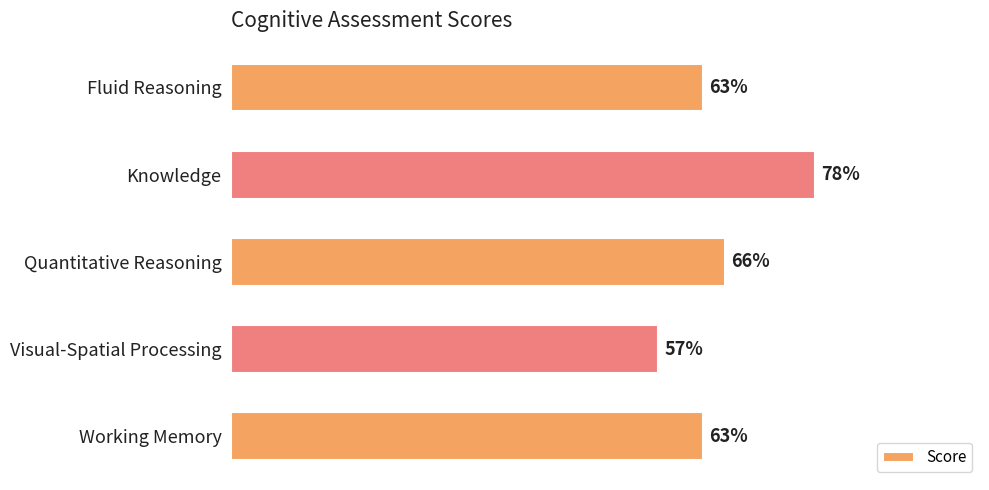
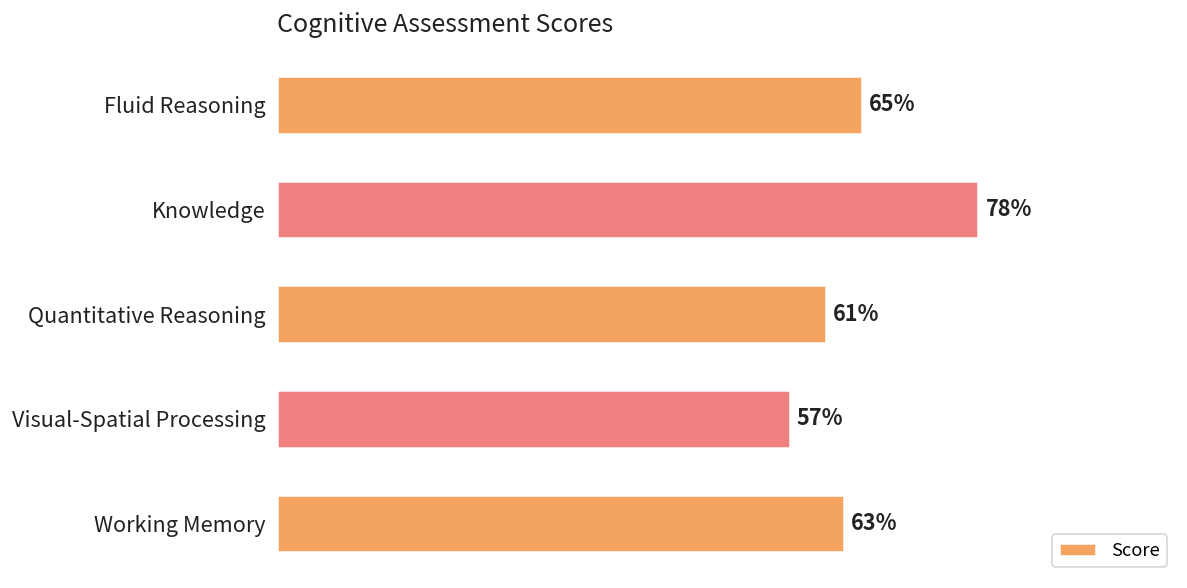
  {
-   "Fluid Reasoning": "63%",
+   "Fluid Reasoning": "65%",
    "Knowledge": "78%",
-   "Quantitative Reasoning": "66%",
+   "Quantitative Reasoning": "61%",
    "Visual-Spatial Processing": "57%",
    "Working Memory": "63%"
  }
